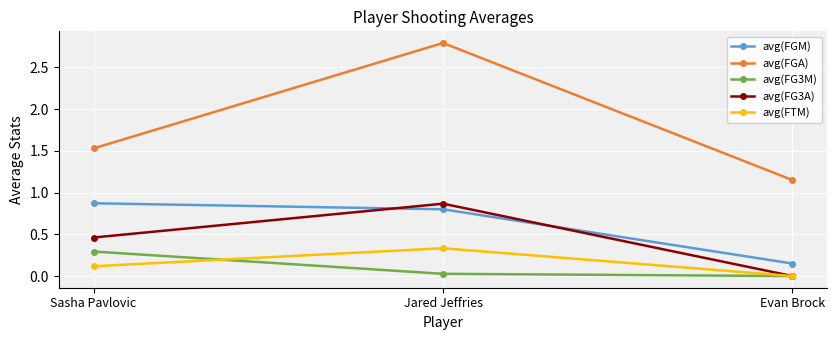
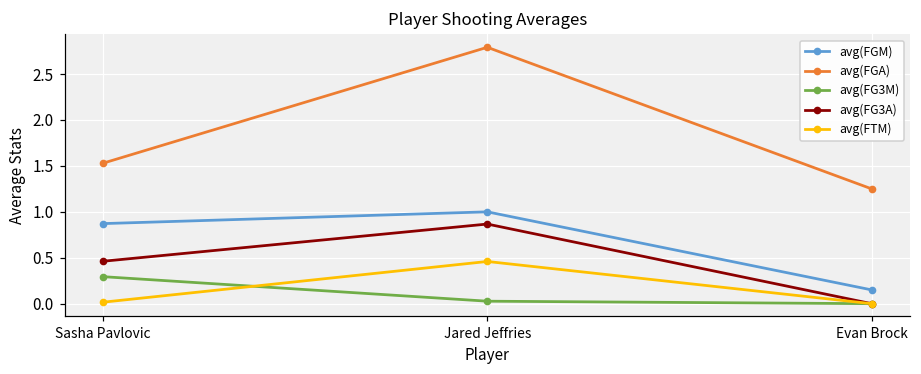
  {
    "avg(FGM)": {
      "Sasha Pavlovic": 0.9,
-     "Jared Jeffries": 0.8,
+     "Jared Jeffries": 1.0,
      "Evan Brock": 0.2
    },
    "avg(FGA)": {
      "Sasha Pavlovic": 1.5,
      "Jared Jeffries": 2.8,
-     "Evan Brock": 1.2
+     "Evan Brock": 1.3
    },
    "avg(FG3M)": {
      "Sasha Pavlovic": 0.3,
      "Jared Jeffries": 0.0
    },
    "avg(FG3A)": {
      "Sasha Pavlovic": 0.5,
      "Jared Jeffries": 0.9
    },
    "avg(FTM)": {
-     "Sasha Pavlovic": 0.1,
-     "Jared Jeffries": 0.3
+     "Sasha Pavlovic": 0.0,
+     "Jared Jeffries": 0.5
    }
  }
